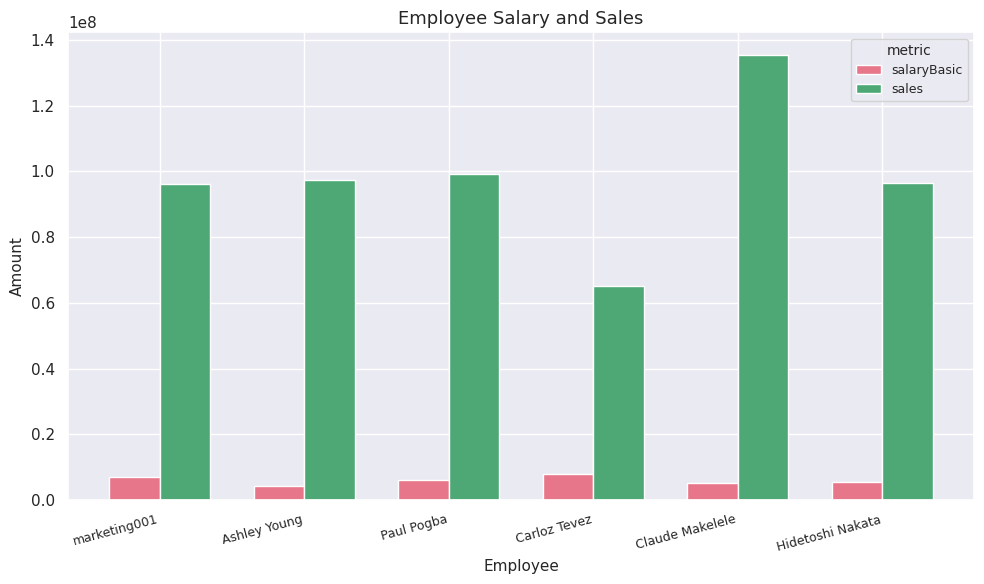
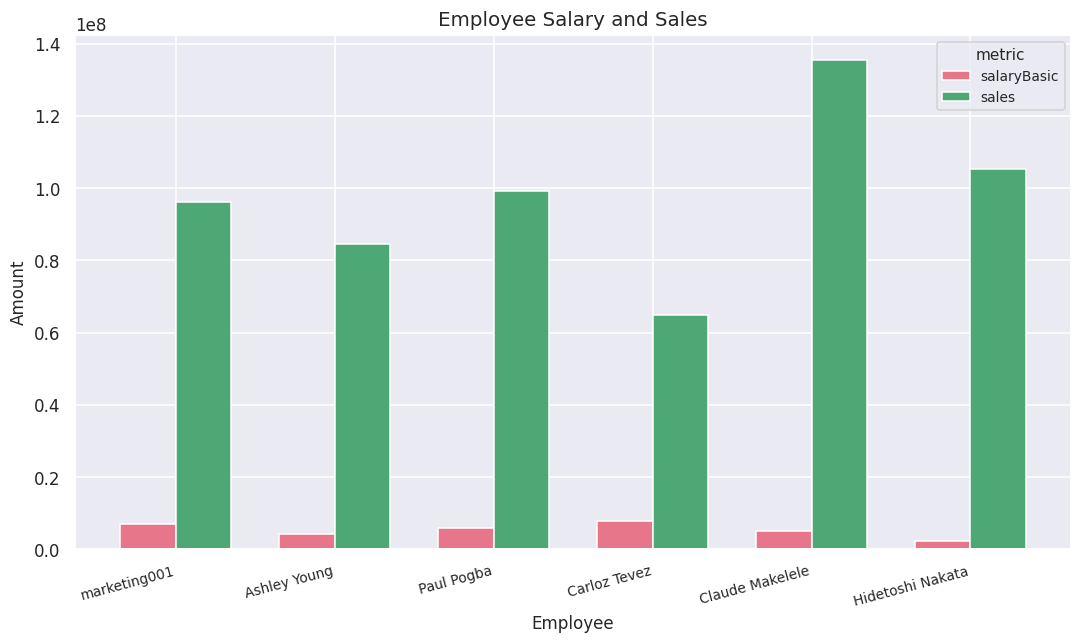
  {
    "salaryBasic": {
      "marketing001": 7000000,
      "Ashley Young": 4000000,
      "Paul Pogba": 6000000,
      "Carloz Tevez": 8000000,
      "Claude Makelele": 5000000,
-     "Hidetoshi Nakata": 6000000
+     "Hidetoshi Nakata": 2000000
    },
    "sales": {
      "marketing001": 96000000,
-     "Ashley Young": 98000000,
+     "Ashley Young": 85000000,
      "Paul Pogba": 99000000,
      "Carloz Tevez": 65000000,
      "Claude Makelele": 136000000,
-     "Hidetoshi Nakata": 97000000
+     "Hidetoshi Nakata": 105000000
    }
  }
